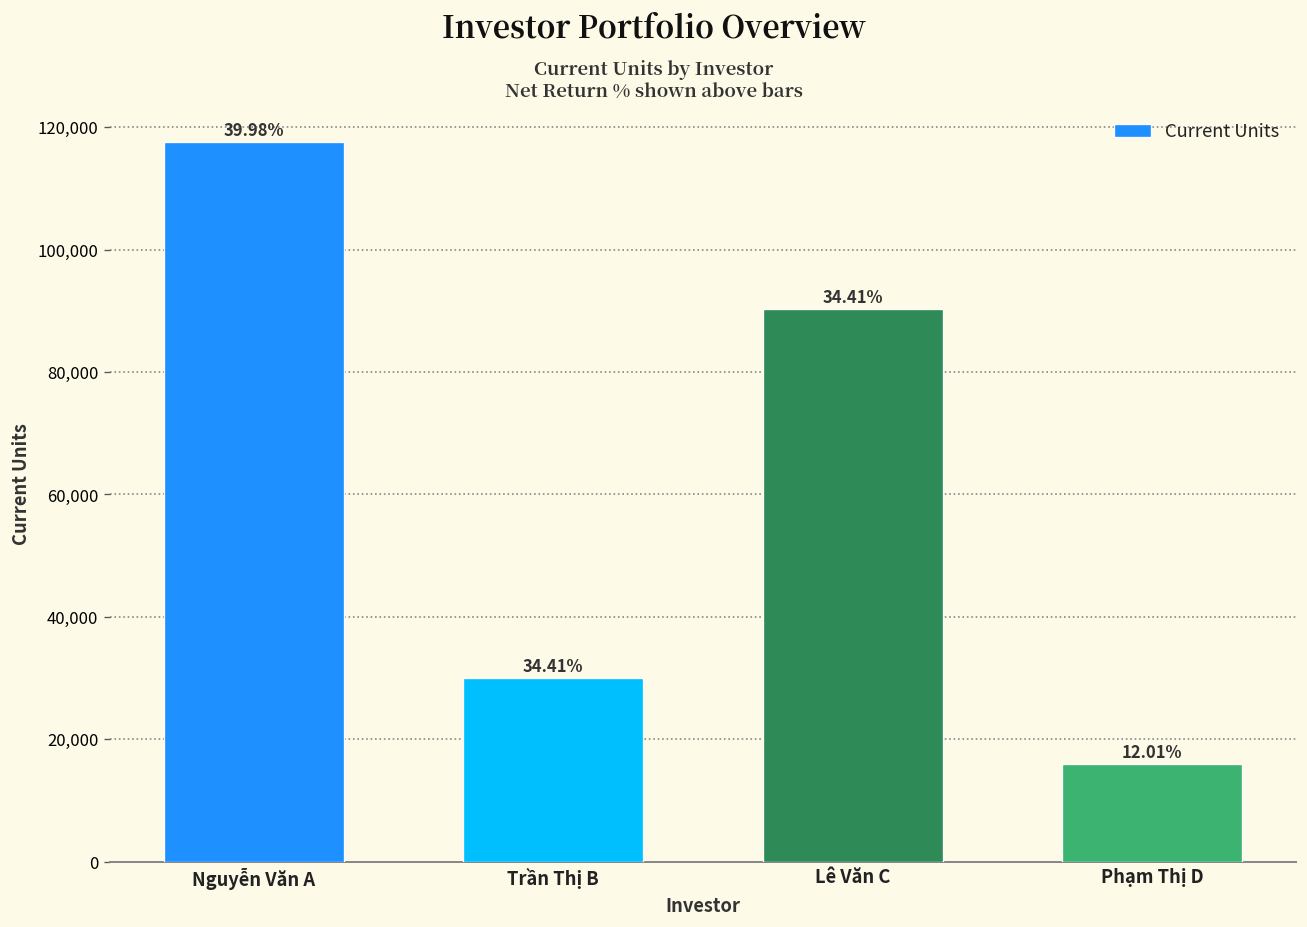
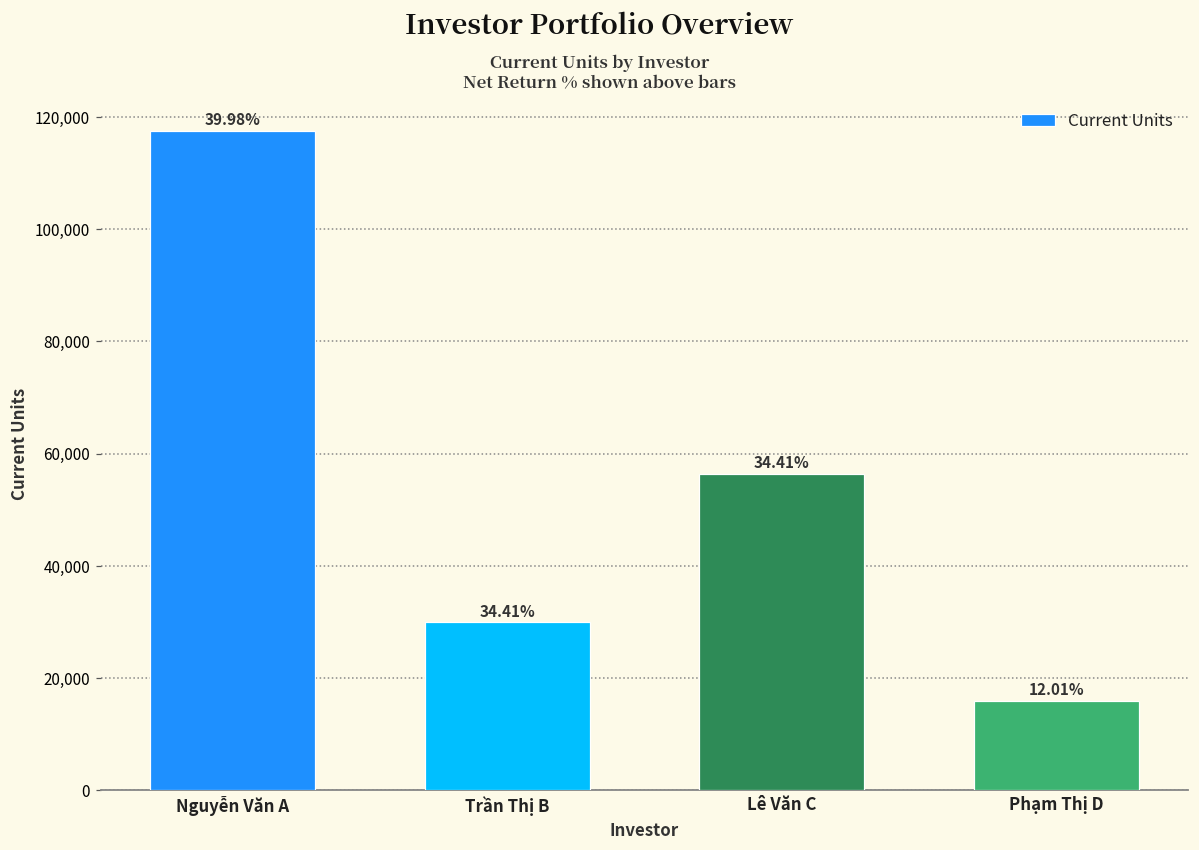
  {
-   "Lê Văn C": "90,000"
+   "Lê Văn C": "56,000"
  }
